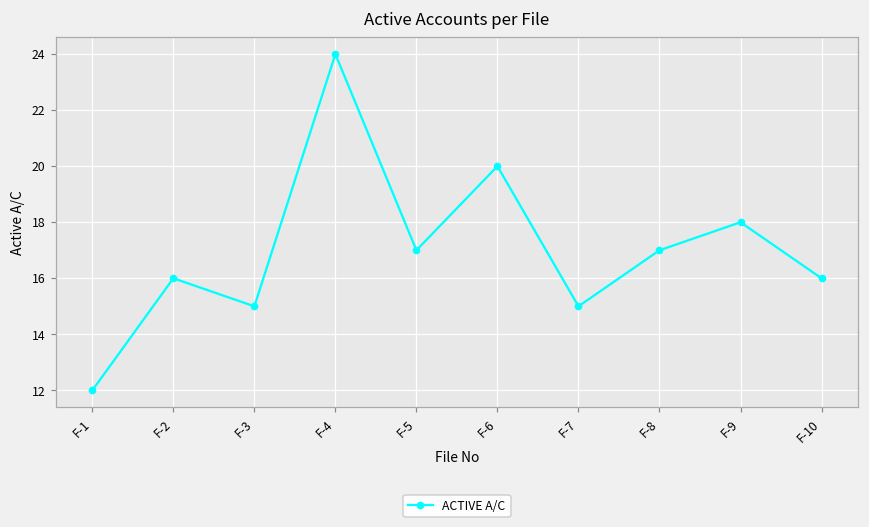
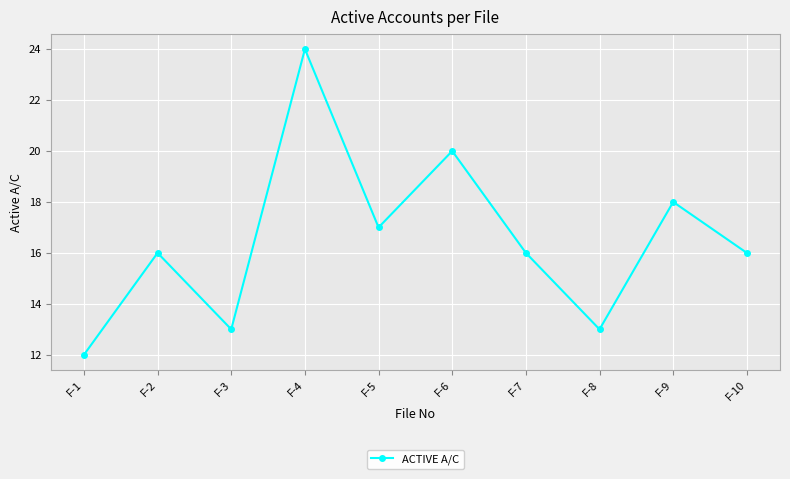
  {
    "F-1": 12,
    "F-2": 16,
-   "F-3": 15,
+   "F-3": 13,
    "F-4": 24,
    "F-5": 17,
    "F-6": 20,
-   "F-7": 15,
-   "F-8": 17,
+   "F-7": 16,
+   "F-8": 13,
    "F-9": 18,
    "F-10": 16
  }
